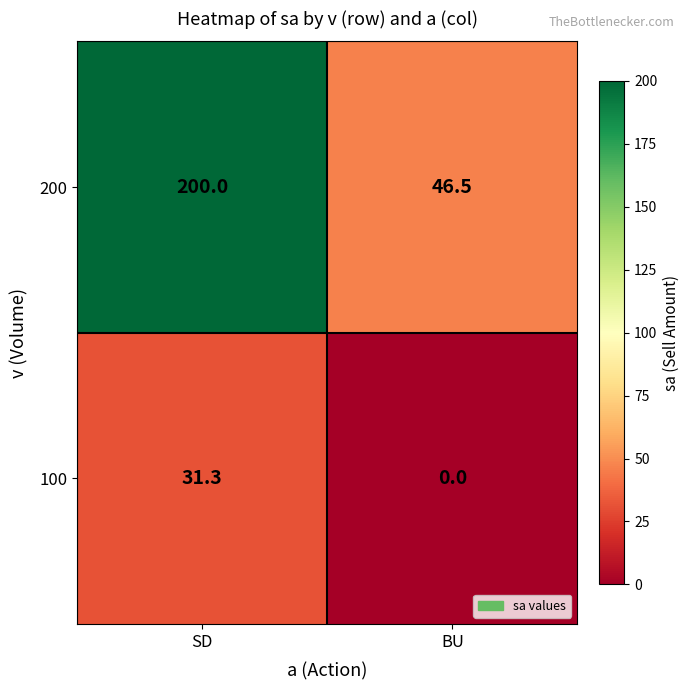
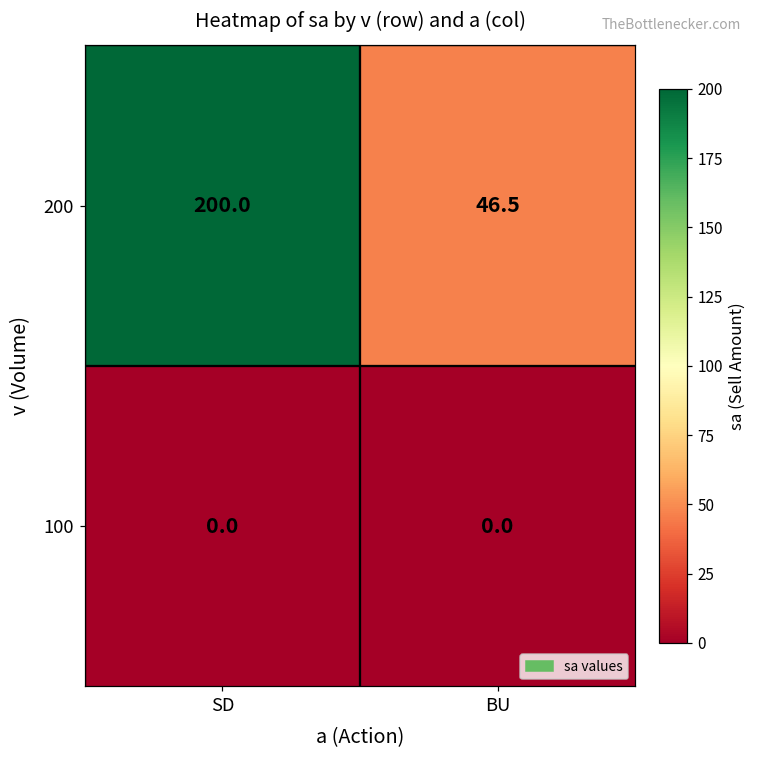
  {
    "200": {
      "SD": 200.0,
      "BU": 46.5
    },
    "100": {
-     "SD": 31.3,
+     "SD": 0.0,
      "BU": 0.0
    }
  }
